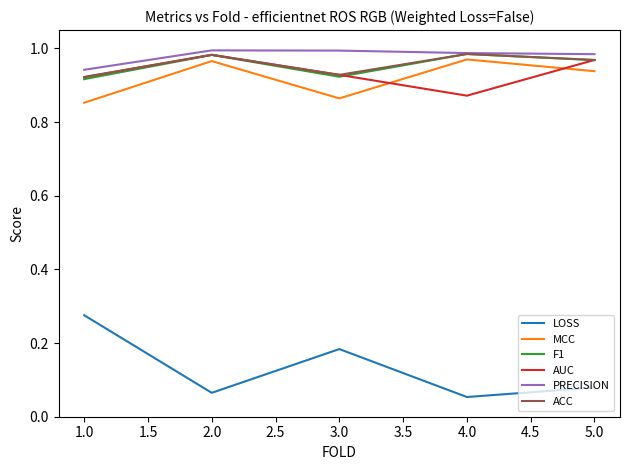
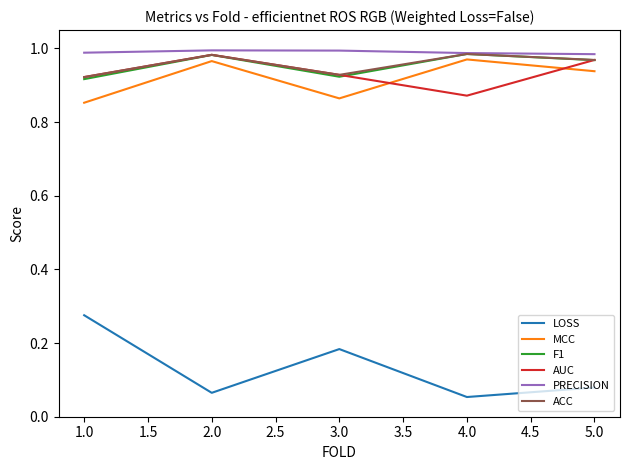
  {
    "LOSS": {
      "1.0": 0.28,
      "2.0": 0.06,
      "3.0": 0.18,
      "4.0": 0.05
    },
    "MCC": {
      "1.0": 0.85,
      "2.0": 0.97,
      "3.0": 0.86,
      "4.0": 0.97,
      "5.0": 0.94
    },
    "AUC": {
      "4.0": 0.87
    },
    "PRECISION": {
-     "1.0": 0.94,
+     "1.0": 0.99,
      "2.0": 0.99,
      "3.0": 0.99,
      "5.0": 0.98
    }
  }
